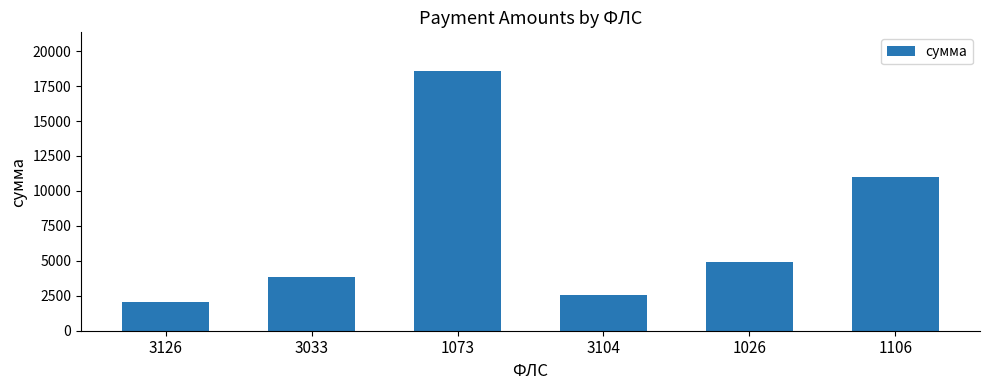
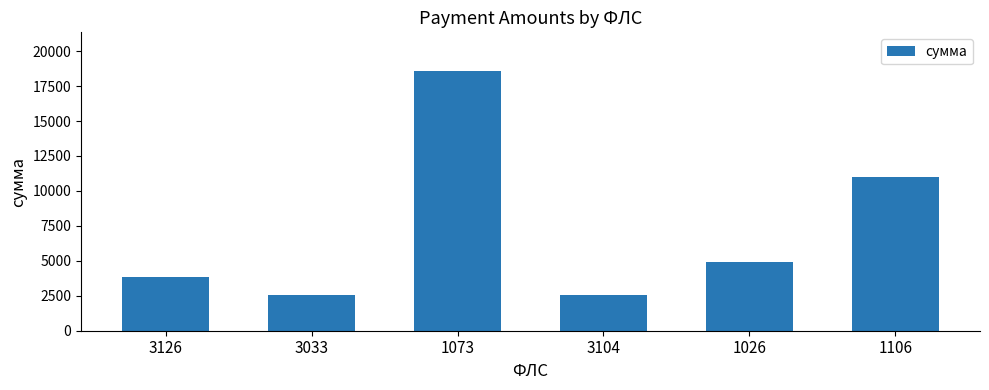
  {
-   "3126": 2000,
-   "3033": 3800,
+   "3126": 3800,
+   "3033": 2500,
    "1073": 18600,
    "3104": 2600,
    "1026": 4900,
    "1106": 11000
  }
